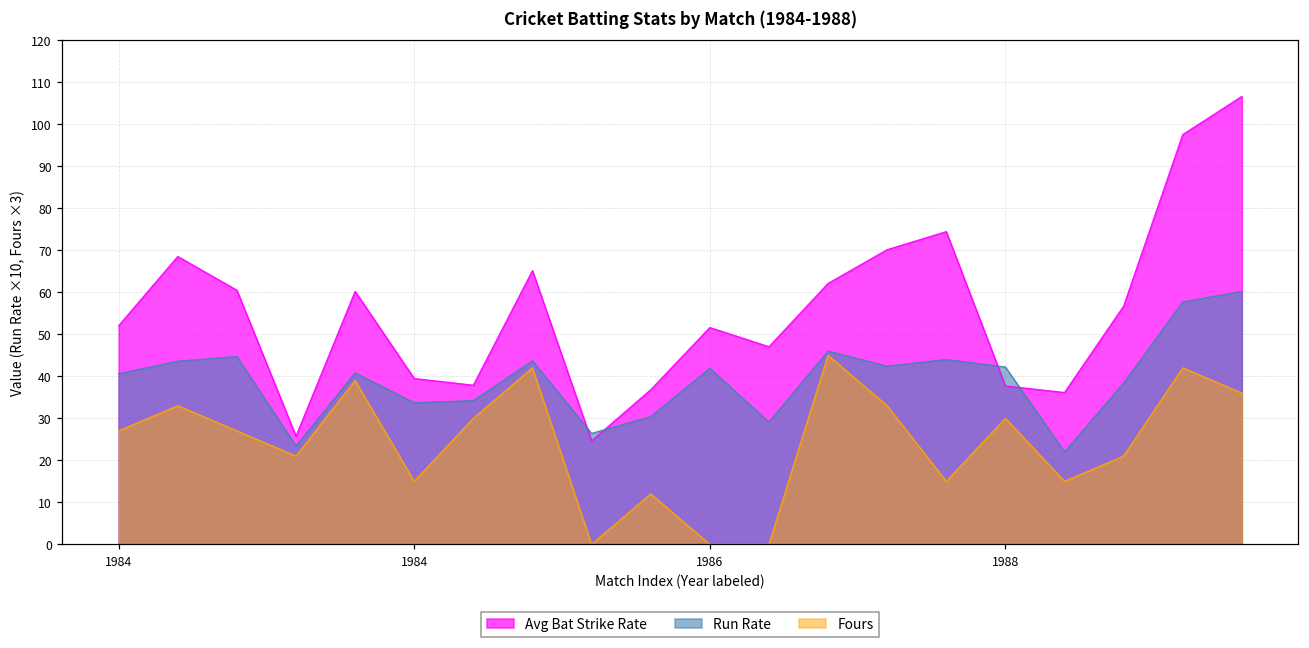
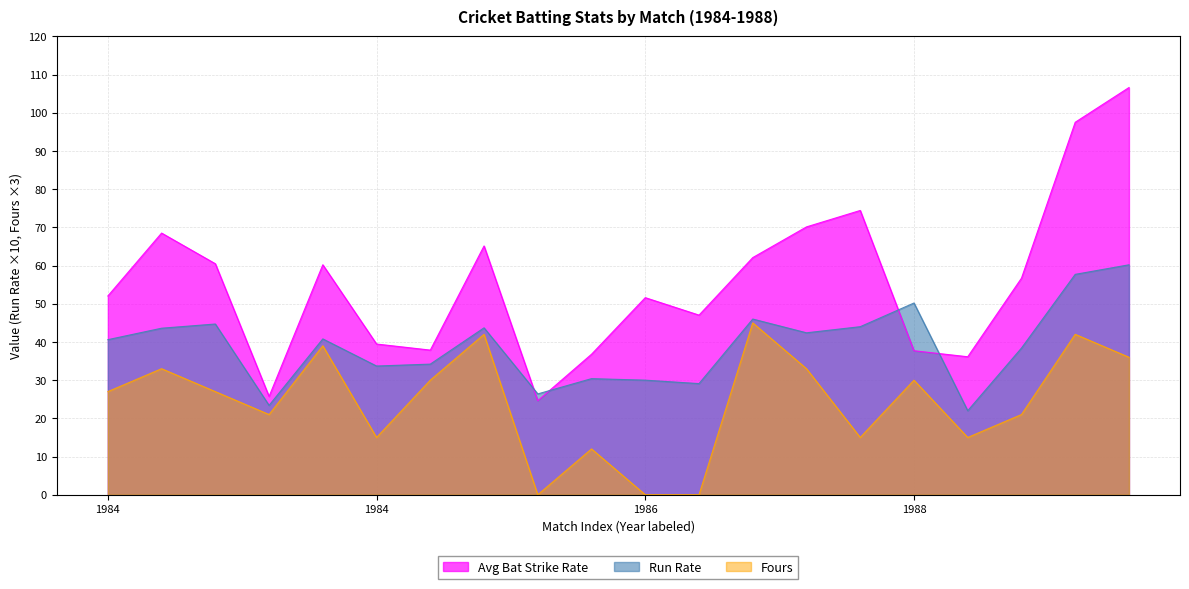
  {
    "Avg Bat Strike Rate": {
      "1986": 52,
      "1988": 38
    },
    "Run Rate": {
-     "1986": 42,
-     "1988": 42
+     "1986": 30,
+     "1988": 50
    },
    "Fours": {
      "1986": 0,
      "1988": 30
    }
  }
